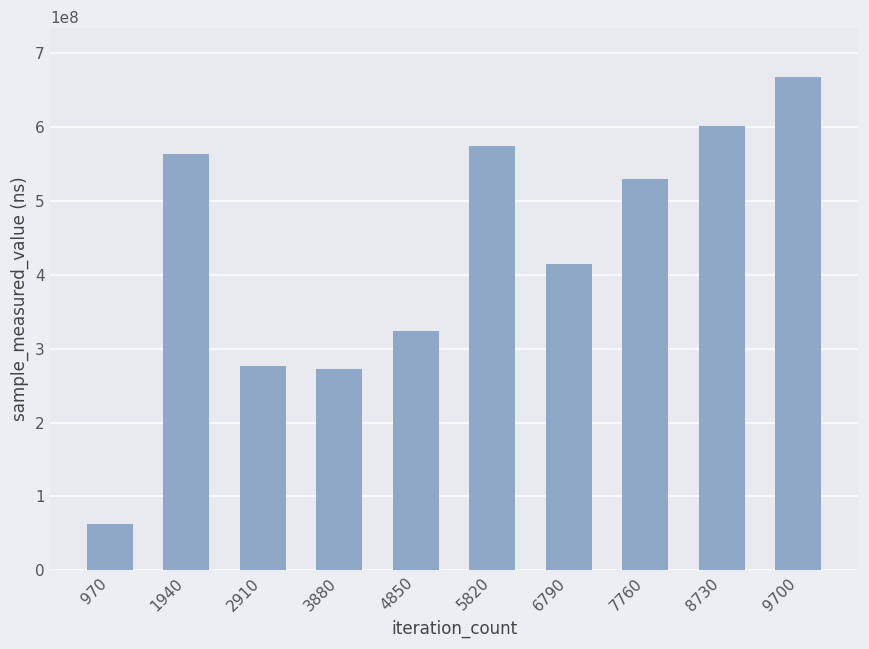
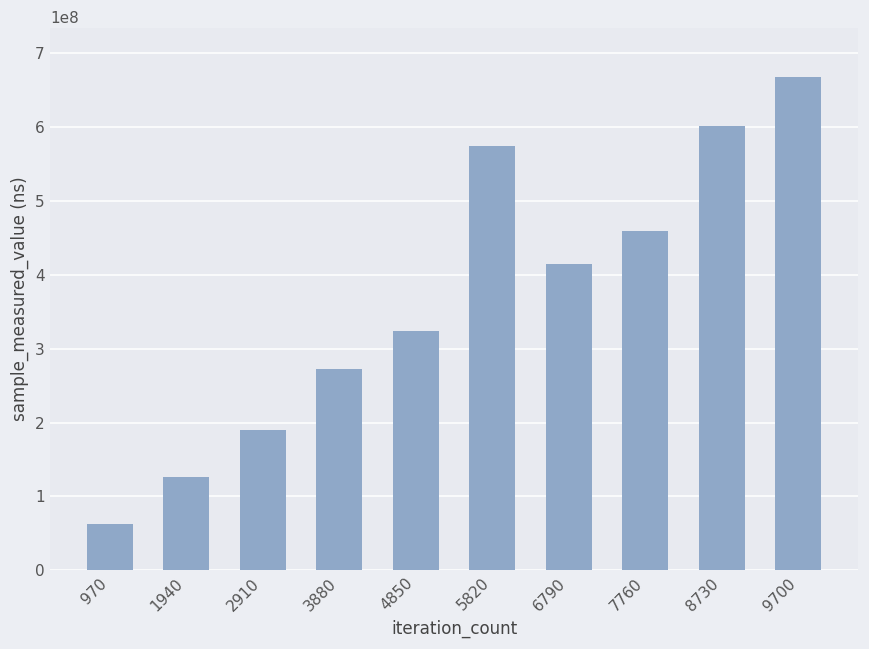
  {
    "970": 60000000,
-   "1940": 560000000,
-   "2910": 280000000,
+   "1940": 130000000,
+   "2910": 190000000,
    "3880": 270000000,
    "4850": 320000000,
    "5820": 570000000,
    "6790": 410000000,
-   "7760": 530000000,
+   "7760": 460000000,
    "8730": 600000000,
    "9700": 670000000
  }
